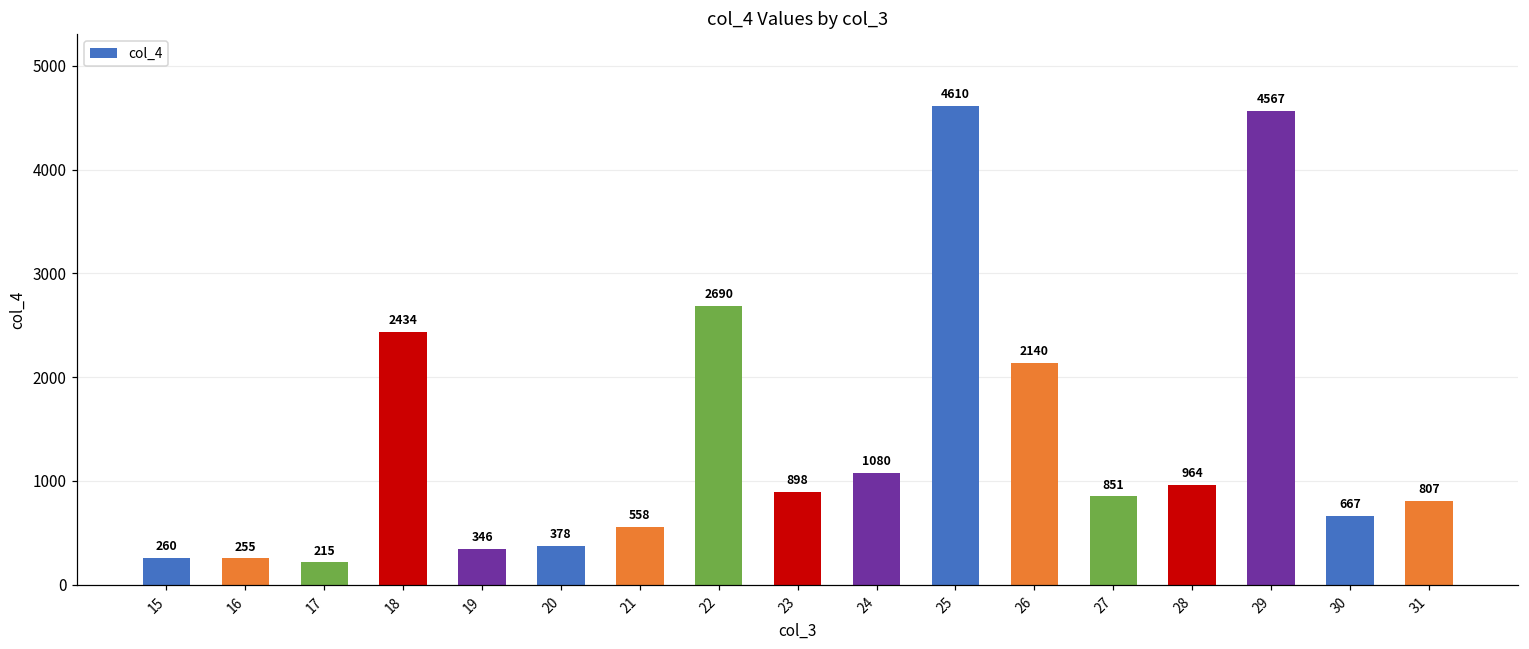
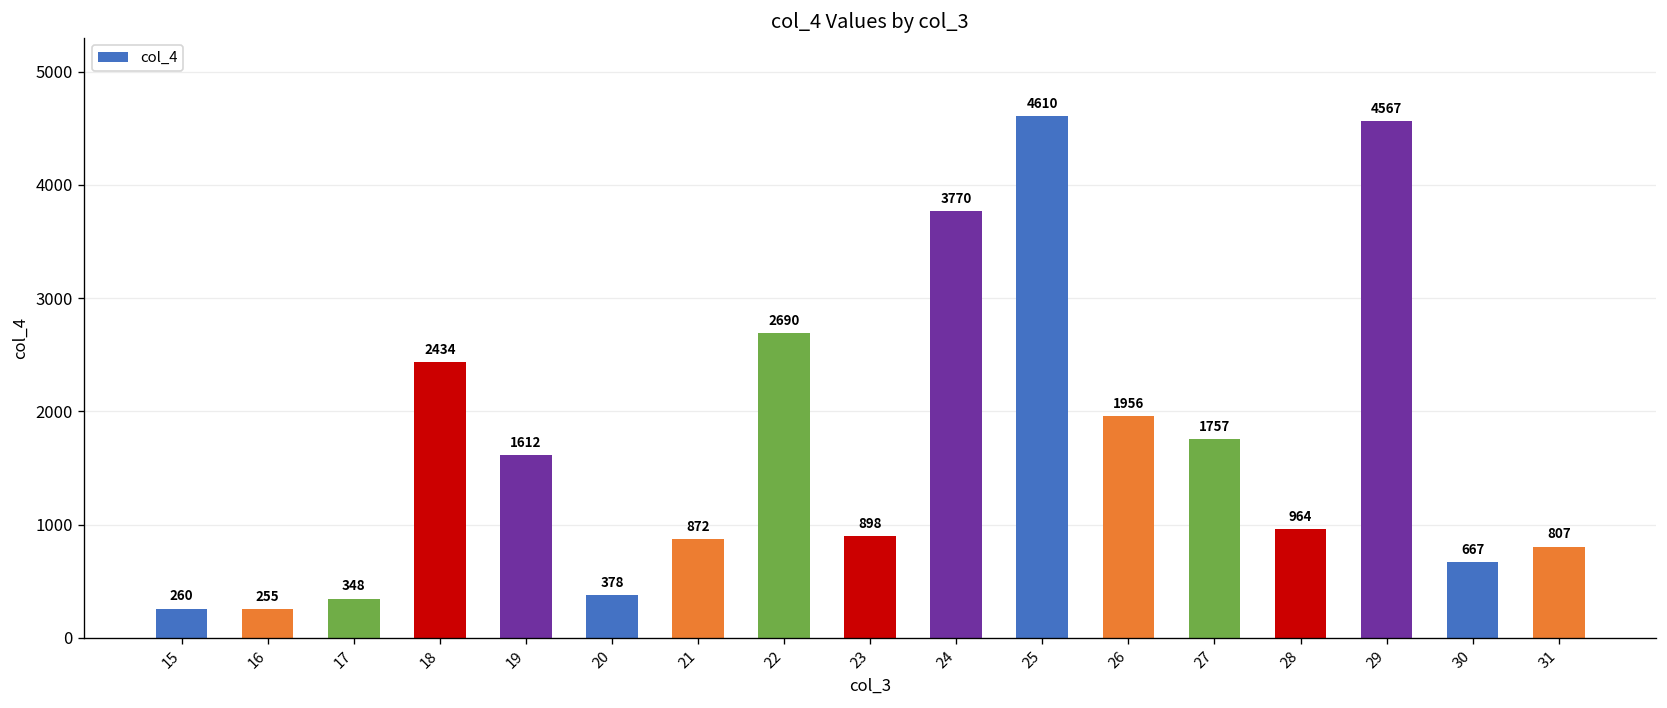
  {
    "15": 260,
    "16": 255,
-   "17": 215,
+   "17": 348,
    "18": 2434,
-   "19": 346,
+   "19": 1612,
    "20": 378,
-   "21": 558,
+   "21": 872,
    "22": 2690,
    "23": 898,
-   "24": 1080,
+   "24": 3770,
    "25": 4610,
-   "26": 2140,
-   "27": 851,
+   "26": 1956,
+   "27": 1757,
    "28": 964,
    "29": 4567,
    "30": 667,
    "31": 807
  }
